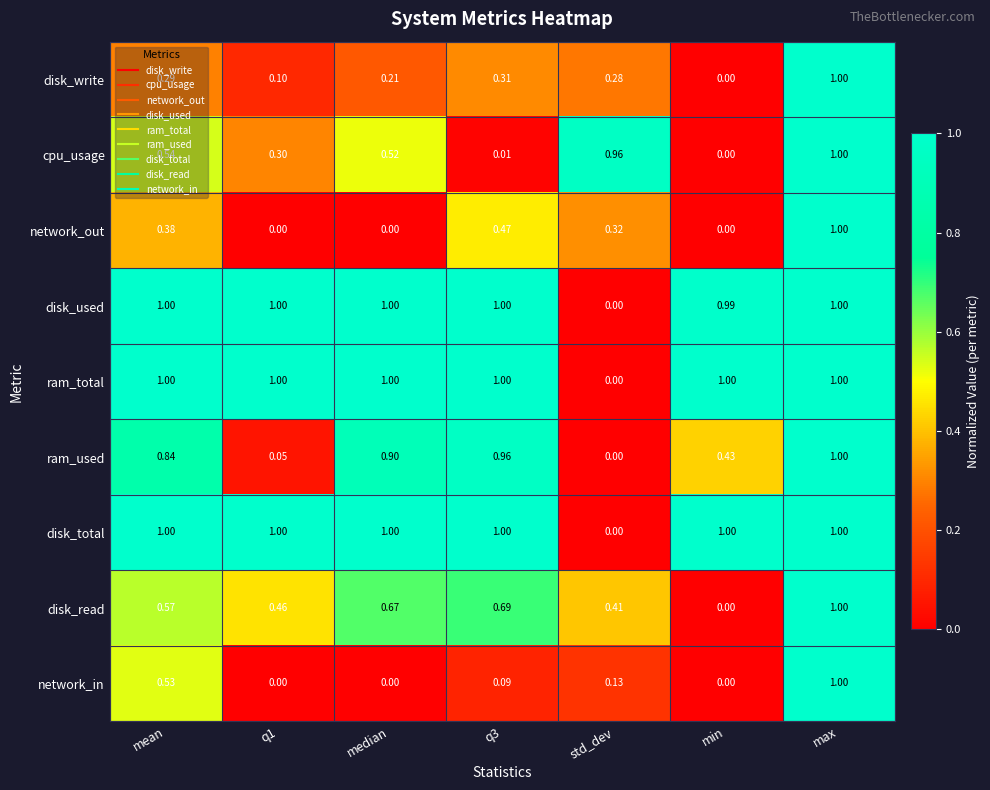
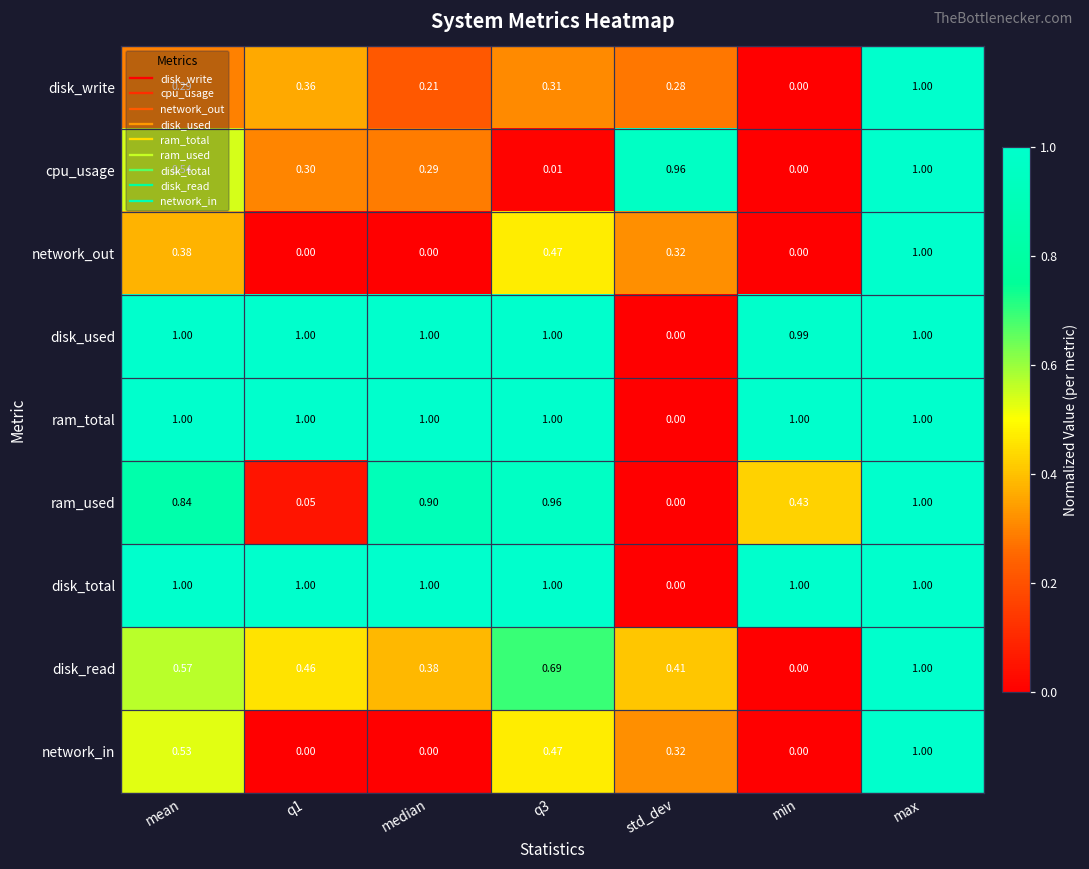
  {
    "disk_write": {
-     "q1": 0.10,
+     "q1": 0.36,
      "median": 0.21,
      "q3": 0.31,
      "std_dev": 0.28,
      "min": 0.00,
      "max": 1.00
    },
    "cpu_usage": {
      "q1": 0.30,
-     "median": 0.52,
+     "median": 0.29,
      "q3": 0.01,
      "std_dev": 0.96,
      "min": 0.00,
      "max": 1.00
    },
    "network_out": {
      "mean": 0.38,
      "q1": 0.00,
      "median": 0.00,
      "q3": 0.47,
      "std_dev": 0.32,
      "min": 0.00,
      "max": 1.00
    },
    "disk_used": {
      "mean": 1.00,
      "q1": 1.00,
      "median": 1.00,
      "q3": 1.00,
      "std_dev": 0.00,
      "min": 0.99,
      "max": 1.00
    },
    "ram_total": {
      "mean": 1.00,
      "q1": 1.00,
      "median": 1.00,
      "q3": 1.00,
      "std_dev": 0.00,
      "min": 1.00,
      "max": 1.00
    },
    "ram_used": {
      "mean": 0.84,
      "q1": 0.05,
      "median": 0.90,
      "q3": 0.96,
      "std_dev": 0.00,
      "min": 0.43,
      "max": 1.00
    },
    "disk_total": {
      "mean": 1.00,
      "q1": 1.00,
      "median": 1.00,
      "q3": 1.00,
      "std_dev": 0.00,
      "min": 1.00,
      "max": 1.00
    },
    "disk_read": {
      "mean": 0.57,
      "q1": 0.46,
-     "median": 0.67,
+     "median": 0.38,
      "q3": 0.69,
      "std_dev": 0.41,
      "min": 0.00,
      "max": 1.00
    },
    "network_in": {
      "mean": 0.53,
      "q1": 0.00,
      "median": 0.00,
-     "q3": 0.09,
-     "std_dev": 0.13,
+     "q3": 0.47,
+     "std_dev": 0.32,
      "min": 0.00,
      "max": 1.00
    }
  }
